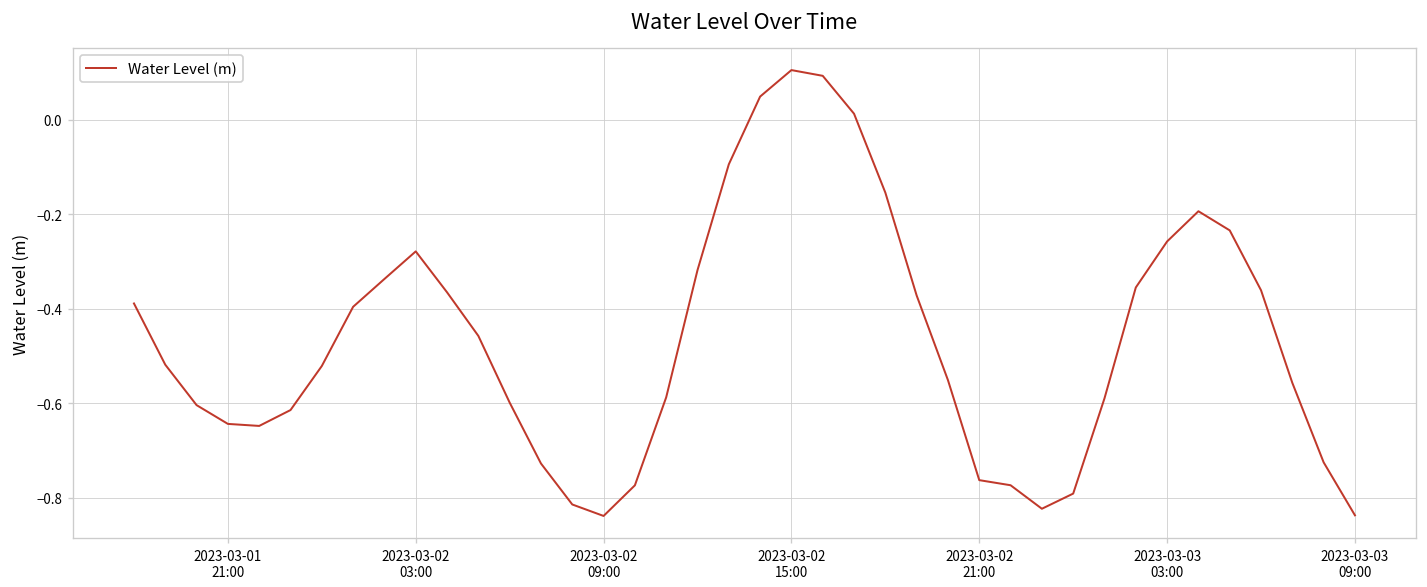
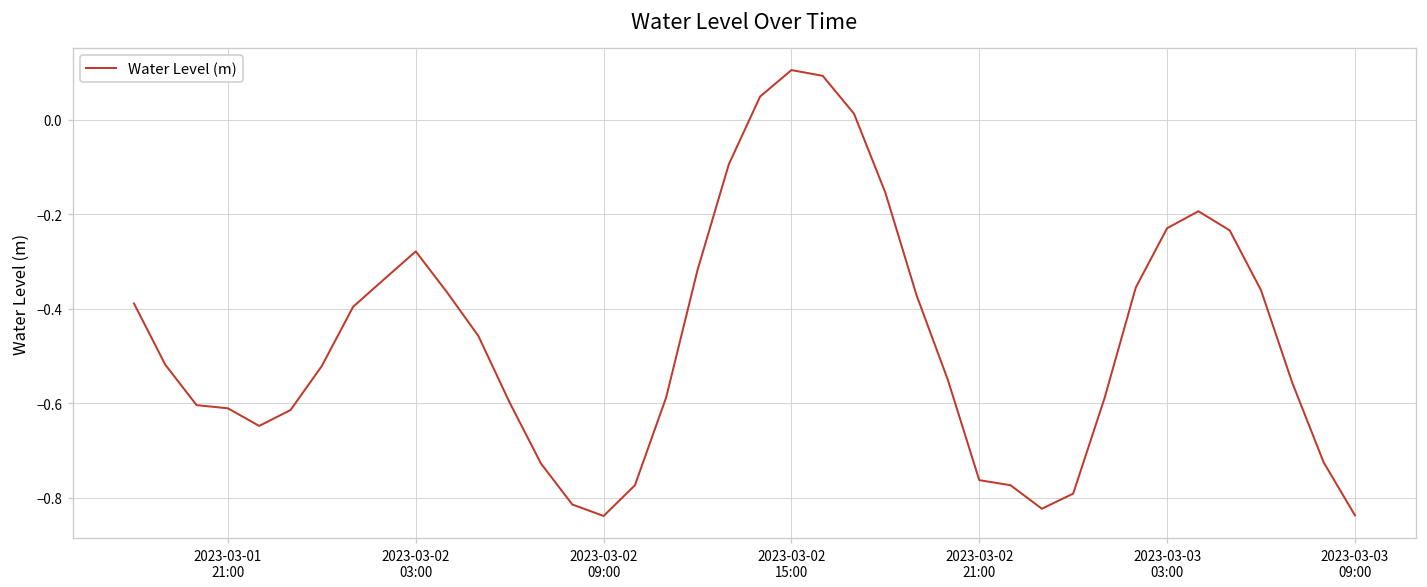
  {
-   "2023-03-01 21:00": -0.64,
+   "2023-03-01 21:00": -0.61,
    "2023-03-02 03:00": -0.28,
    "2023-03-02 09:00": -0.84,
    "2023-03-02 15:00": 0.10,
    "2023-03-02 21:00": -0.76,
-   "2023-03-03 03:00": -0.26,
+   "2023-03-03 03:00": -0.23,
    "2023-03-03 09:00": -0.84
  }
